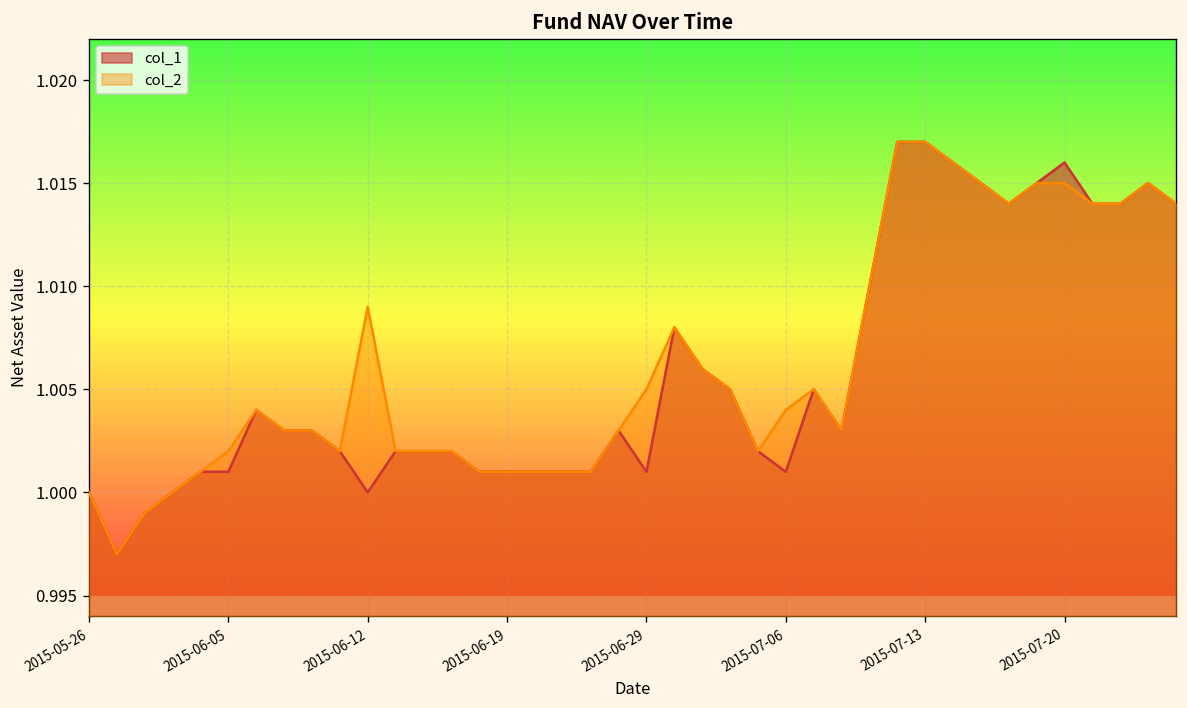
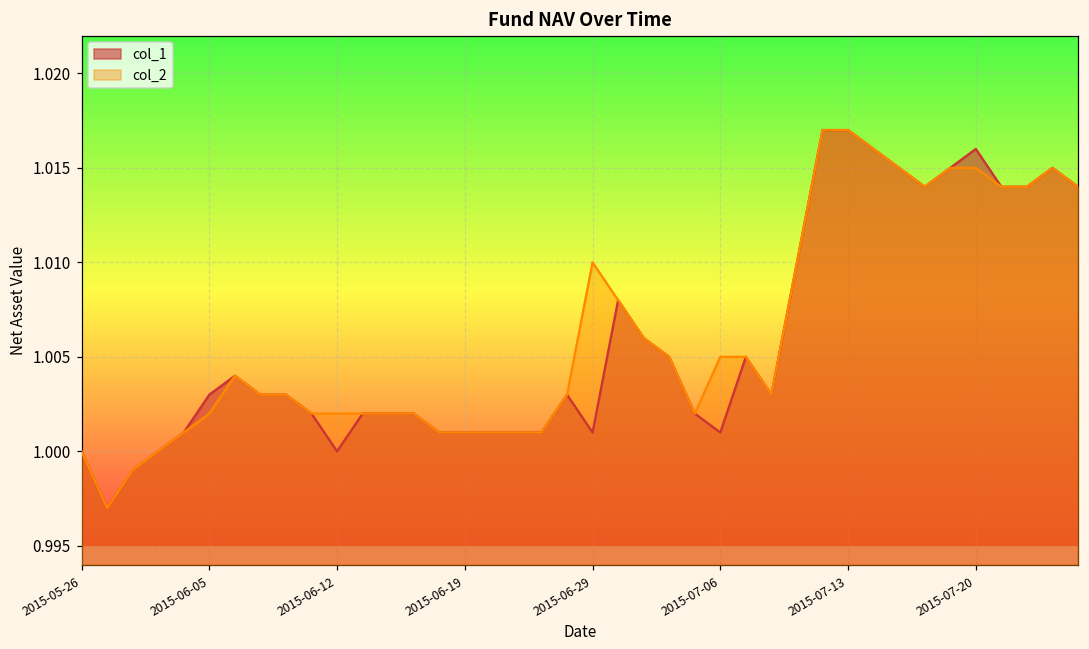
  {
    "col_1": {
-     "2015-06-05": 1.001,
+     "2015-06-05": 1.003,
      "2015-06-12": 1.000,
      "2015-06-29": 1.001,
      "2015-07-06": 1.001,
      "2015-07-20": 1.016
    },
    "col_2": {
      "2015-06-05": 1.002,
-     "2015-06-12": 1.009,
-     "2015-06-29": 1.005,
-     "2015-07-06": 1.004,
+     "2015-06-12": 1.002,
+     "2015-06-29": 1.010,
+     "2015-07-06": 1.005,
      "2015-07-20": 1.015
    }
  }
